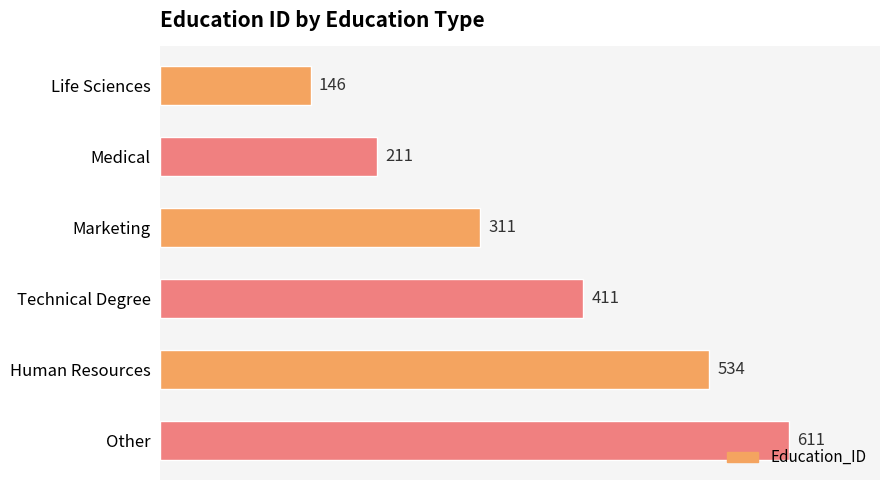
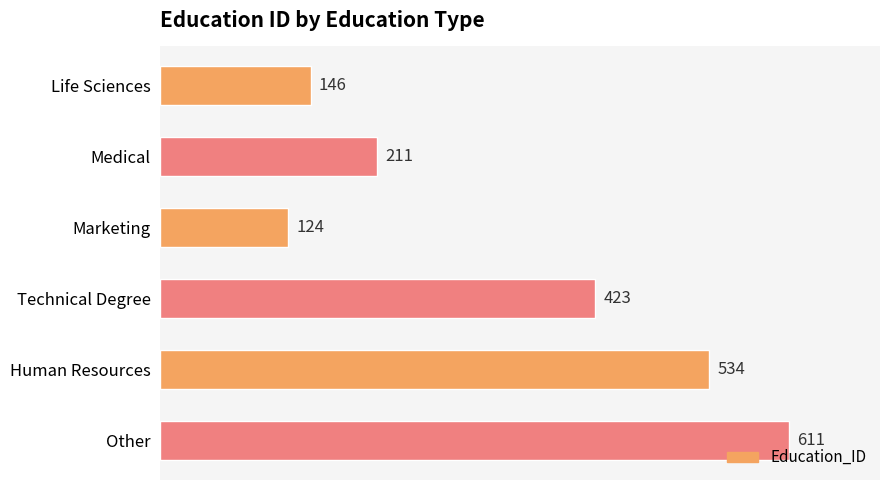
  {
    "Life Sciences": 146,
    "Medical": 211,
-   "Marketing": 311,
-   "Technical Degree": 411,
+   "Marketing": 124,
+   "Technical Degree": 423,
    "Human Resources": 534,
    "Other": 611
  }
